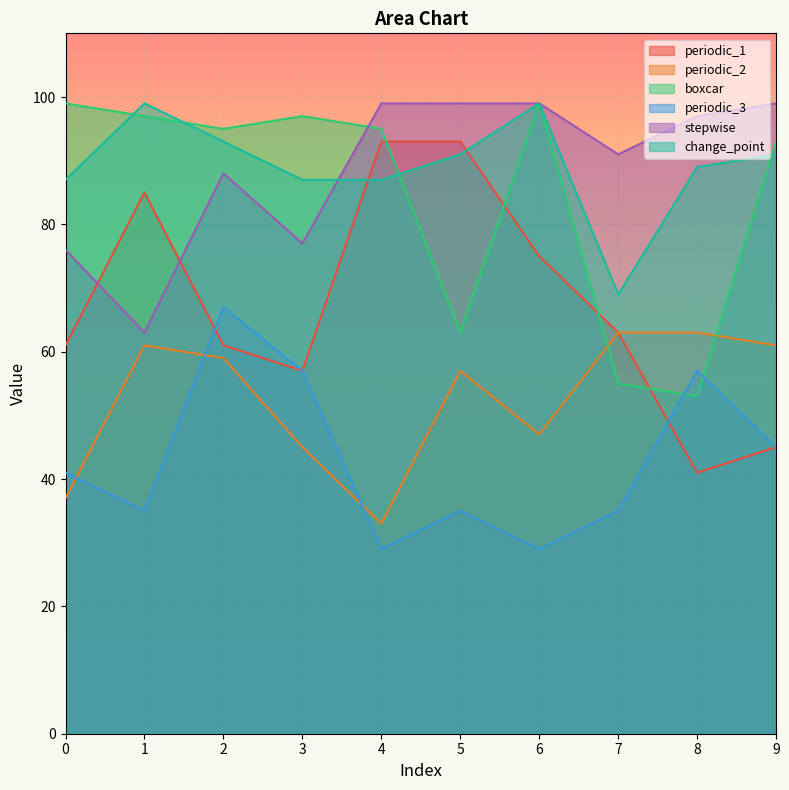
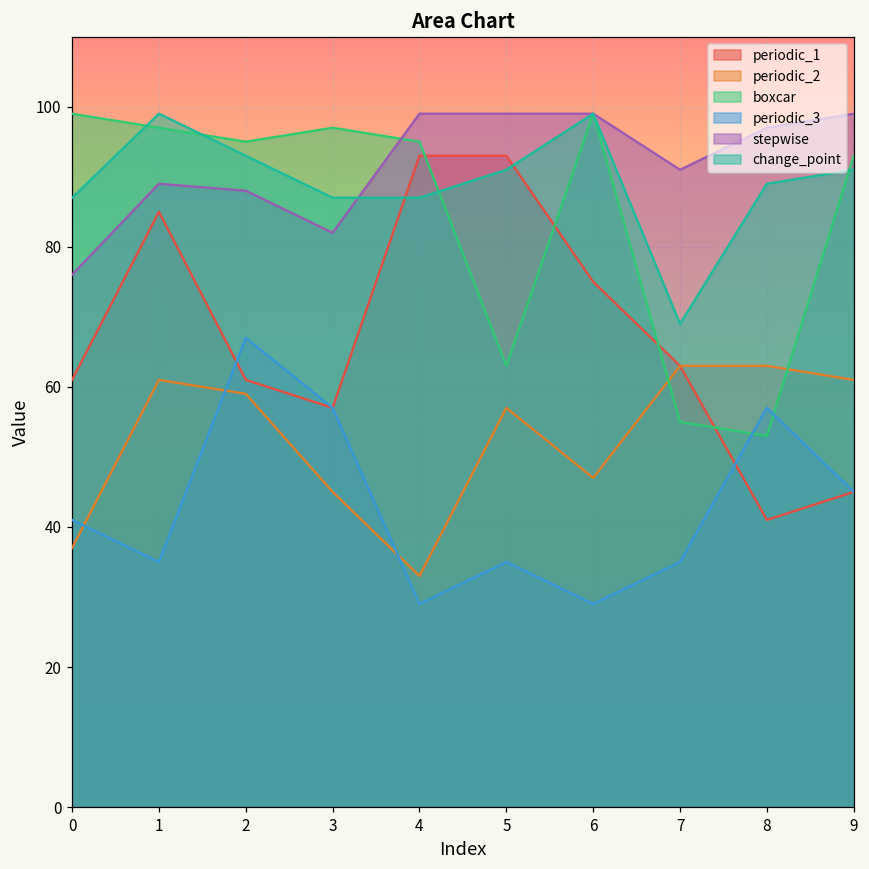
  {
    "stepwise": {
      "0": 76,
-     "1": 63,
+     "1": 89,
      "2": 88,
-     "3": 77,
+     "3": 82,
      "4": 99,
      "5": 99,
      "7": 91,
      "9": 99
    }
  }
